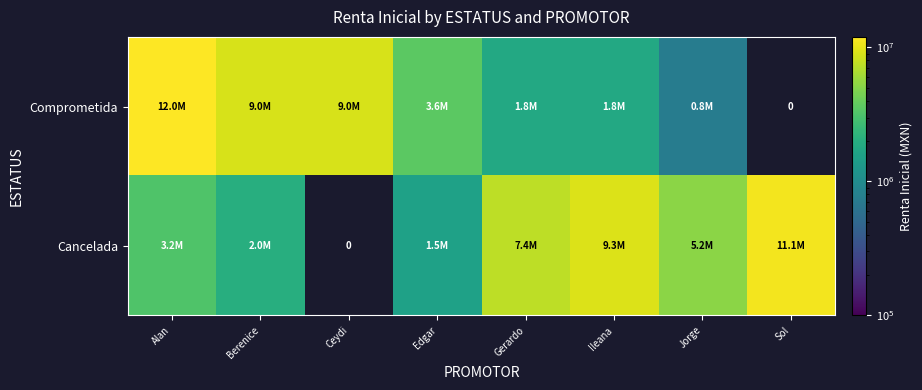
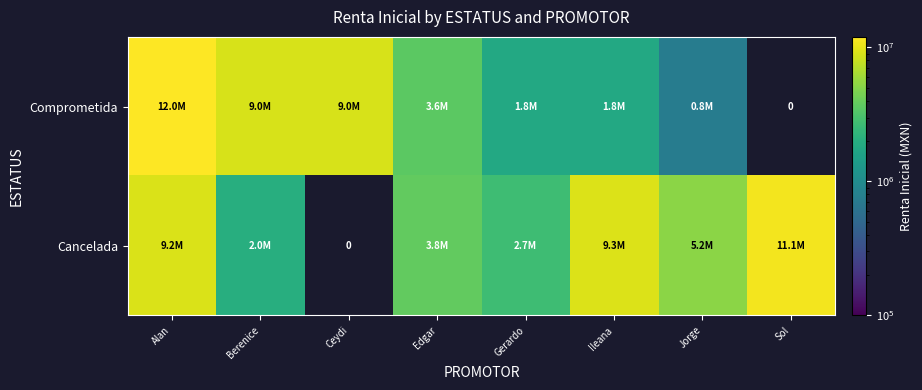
  {
    "Comprometida": {
      "Alan": "12.0M",
      "Berenice": "9.0M",
      "Ceydi": "9.0M",
      "Edgar": "3.6M",
      "Gerardo": "1.8M",
      "Ileana": "1.8M",
      "Jorge": "0.8M"
    },
    "Cancelada": {
-     "Alan": "3.2M",
+     "Alan": "9.2M",
      "Berenice": "2.0M",
-     "Edgar": "1.5M",
-     "Gerardo": "7.4M",
+     "Edgar": "3.8M",
+     "Gerardo": "2.7M",
      "Ileana": "9.3M",
      "Jorge": "5.2M",
      "Sol": "11.1M"
    }
  }
